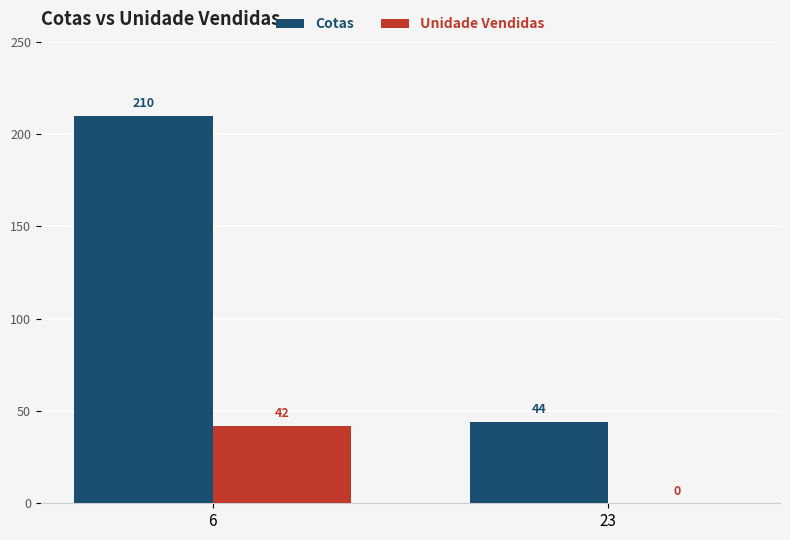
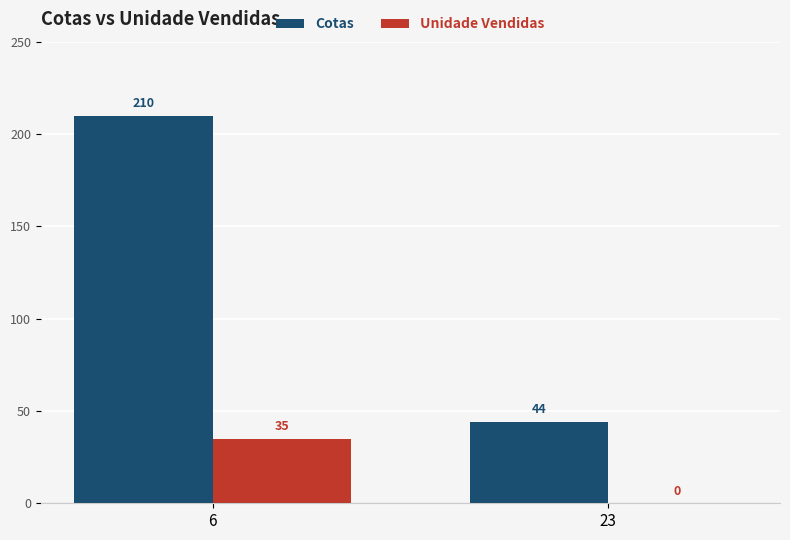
  {
    "Cotas": {
      "6": 210,
      "23": 44
    },
    "Unidade Vendidas": {
-     "6": 42,
+     "6": 35,
      "23": 0
    }
  }
